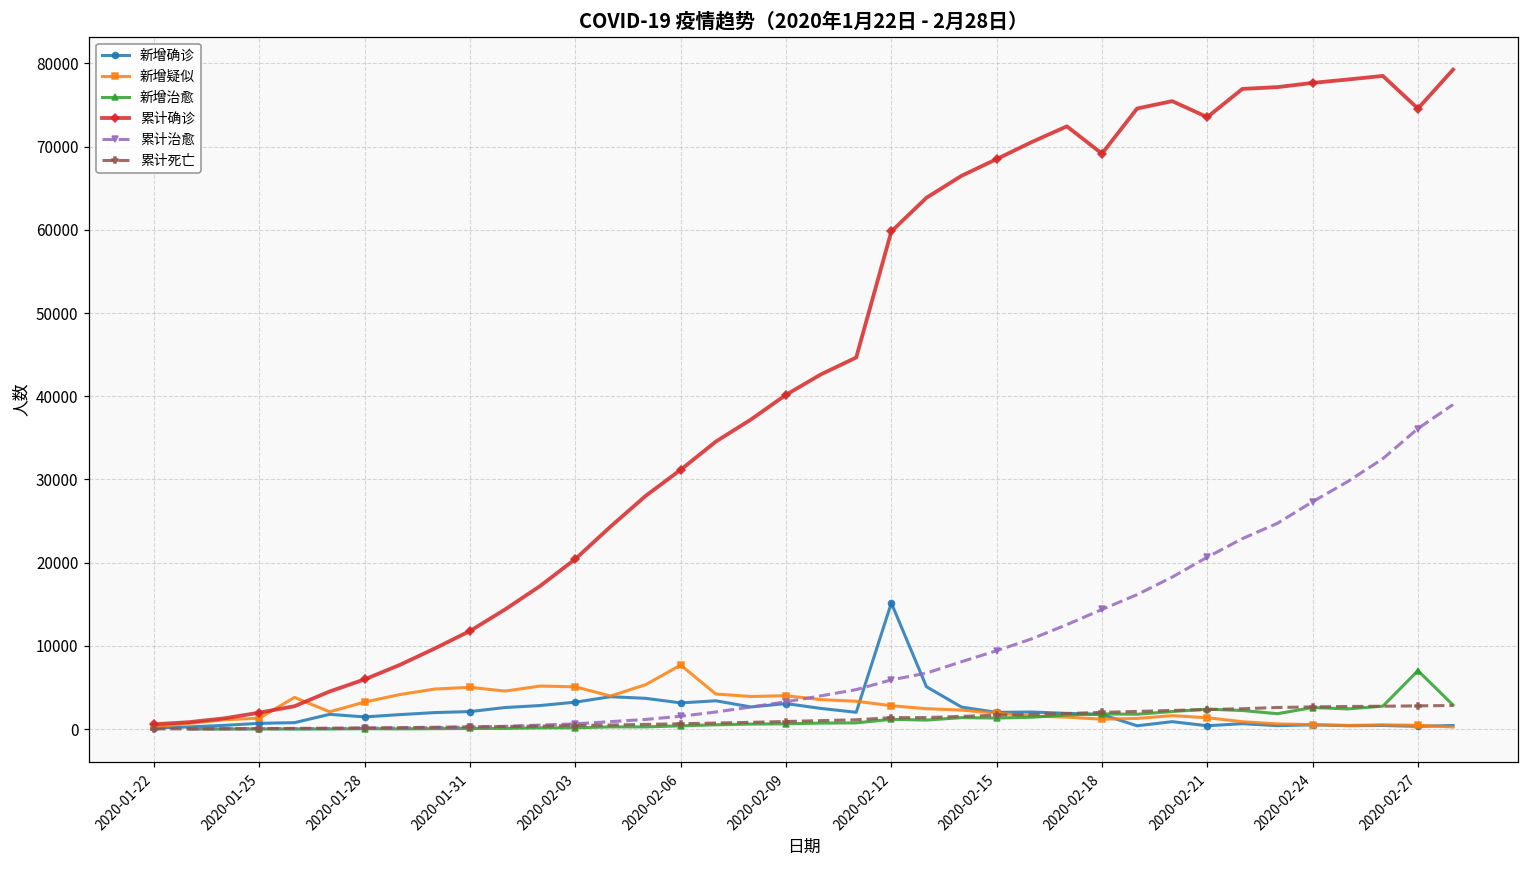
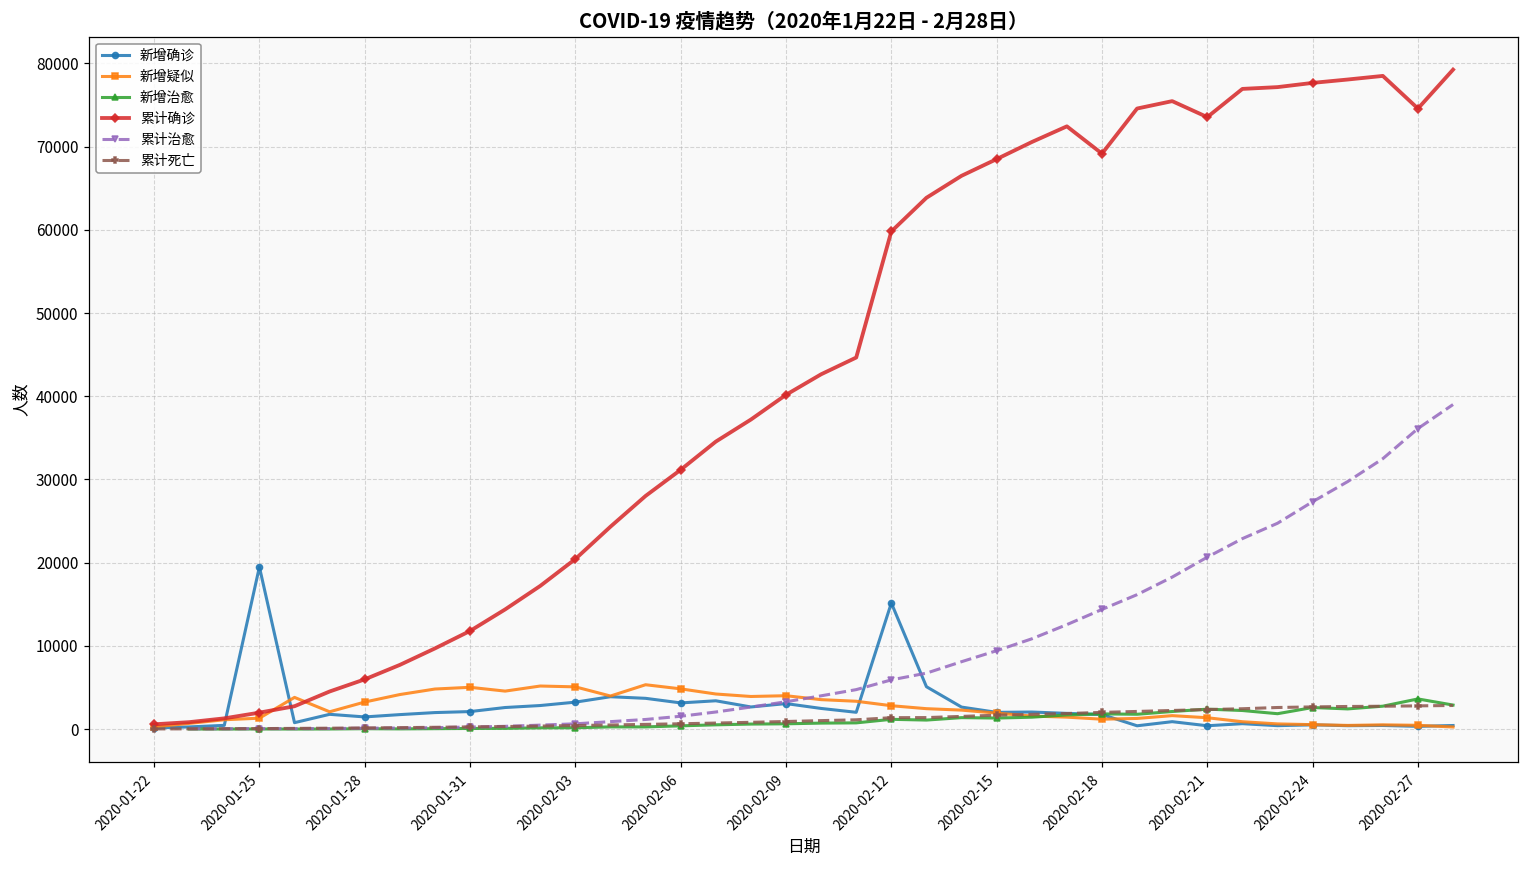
  {
    "新增确诊": {
-     "2020-01-25": 1000,
+     "2020-01-25": 19000,
      "2020-01-28": 1000,
      "2020-01-31": 2000,
      "2020-02-03": 3000,
      "2020-02-06": 3000,
      "2020-02-12": 15000,
      "2020-02-21": 0
    },
    "新增疑似": {
      "2020-01-25": 1000,
      "2020-01-28": 3000,
      "2020-01-31": 5000,
      "2020-02-03": 5000,
-     "2020-02-06": 8000,
+     "2020-02-06": 5000,
      "2020-02-09": 4000,
      "2020-02-12": 3000,
      "2020-02-18": 1000,
      "2020-02-21": 1000
    },
    "新增治愈": {
      "2020-02-15": 1000,
-     "2020-02-27": 7000
+     "2020-02-27": 4000
    },
    "累计确诊": {
      "2020-01-25": 2000,
      "2020-01-28": 6000,
      "2020-01-31": 12000,
      "2020-02-03": 20000,
      "2020-02-06": 31000,
      "2020-02-09": 40000,
      "2020-02-12": 60000,
      "2020-02-15": 69000,
      "2020-02-18": 69000,
      "2020-02-21": 74000,
      "2020-02-24": 78000,
      "2020-02-27": 75000
    },
    "累计治愈": {
      "2020-02-06": 2000,
      "2020-02-12": 6000,
      "2020-02-15": 9000,
      "2020-02-18": 14000,
      "2020-02-21": 21000,
      "2020-02-24": 27000,
      "2020-02-27": 36000
    },
    "累计死亡": {
      "2020-02-27": 3000
    }
  }
